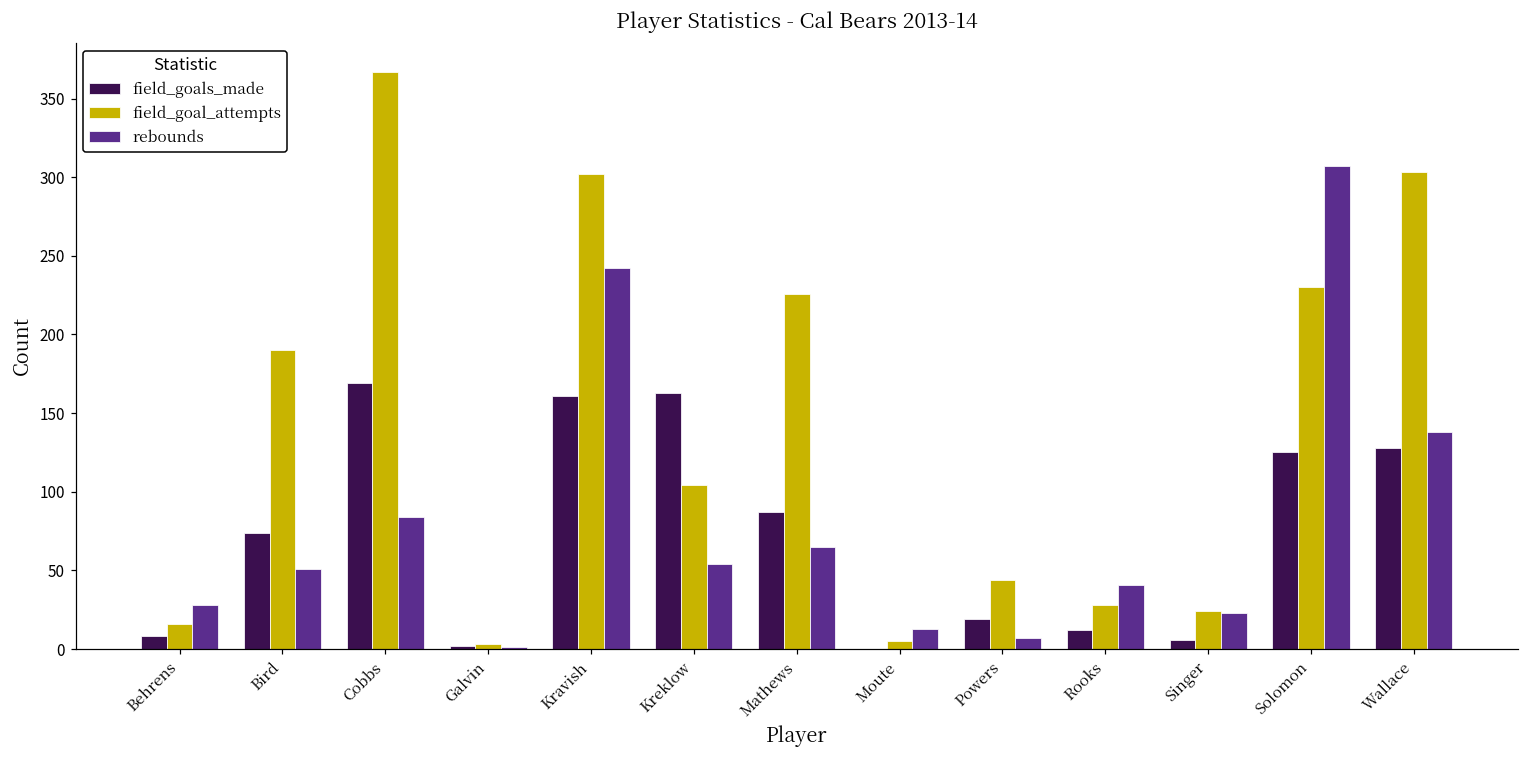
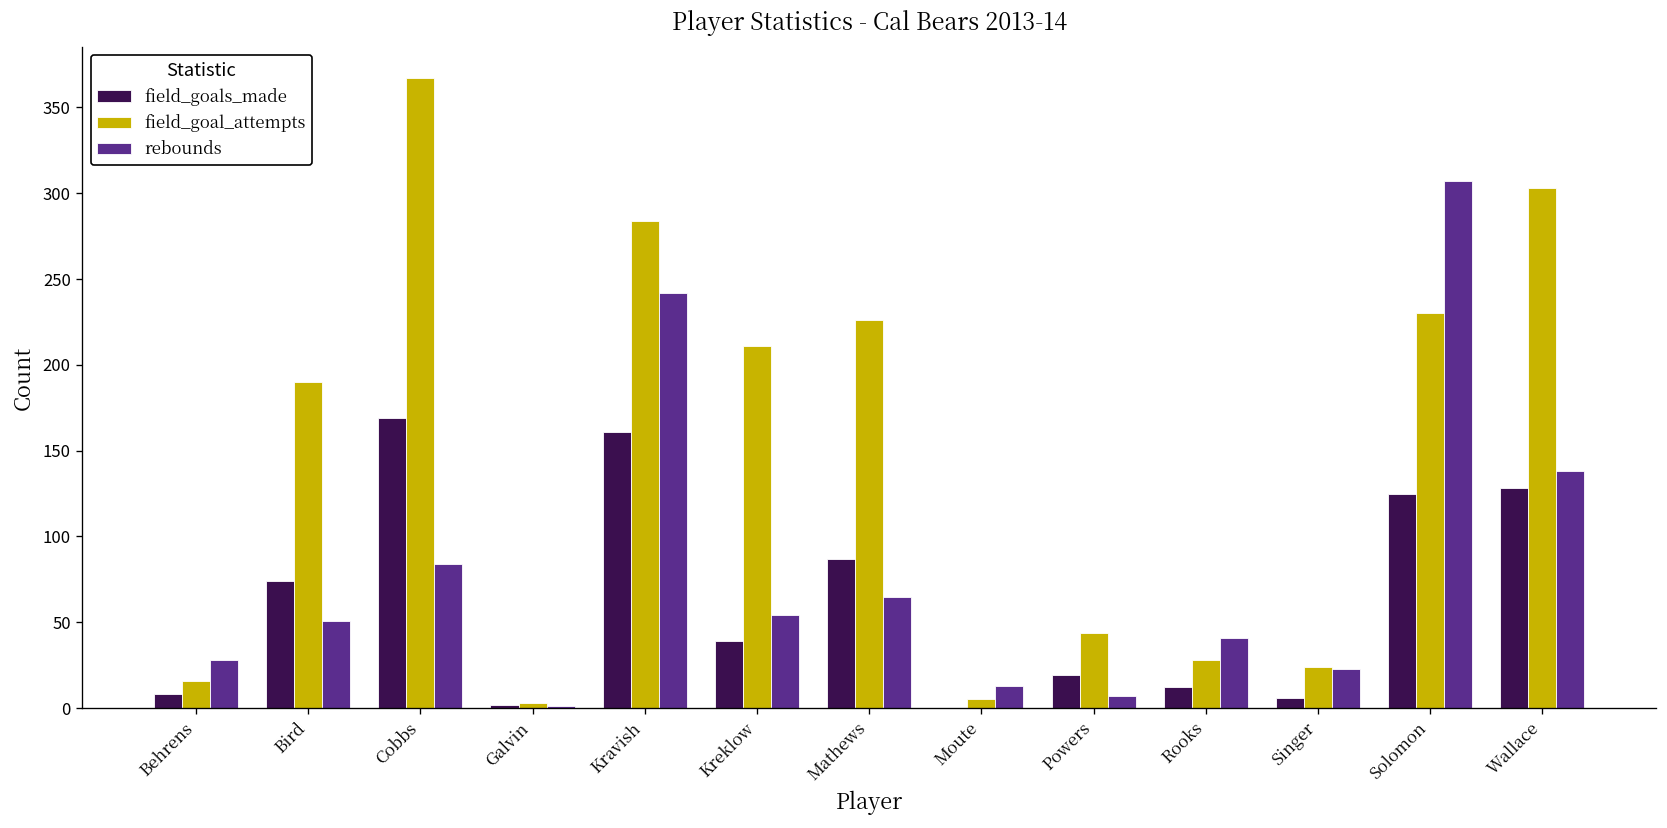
  {
    "field_goals_made": {
      "Behrens": 8,
      "Bird": 74,
      "Cobbs": 169,
      "Galvin": 2,
      "Kravish": 161,
-     "Kreklow": 163,
+     "Kreklow": 39,
      "Mathews": 87,
      "Moute": 0,
      "Powers": 19,
      "Rooks": 12,
      "Singer": 6,
      "Solomon": 125,
      "Wallace": 128
    },
    "field_goal_attempts": {
      "Behrens": 16,
      "Bird": 190,
      "Cobbs": 367,
      "Galvin": 3,
-     "Kravish": 302,
-     "Kreklow": 104,
+     "Kravish": 284,
+     "Kreklow": 211,
      "Mathews": 226,
      "Moute": 5,
      "Powers": 44,
      "Rooks": 28,
      "Singer": 24,
      "Solomon": 230,
      "Wallace": 303
    },
    "rebounds": {
      "Behrens": 28,
      "Bird": 51,
      "Cobbs": 84,
      "Kravish": 242,
      "Kreklow": 54,
      "Mathews": 65,
      "Moute": 13,
      "Powers": 7,
      "Rooks": 41,
      "Singer": 23,
      "Solomon": 307,
      "Wallace": 138
    }
  }
